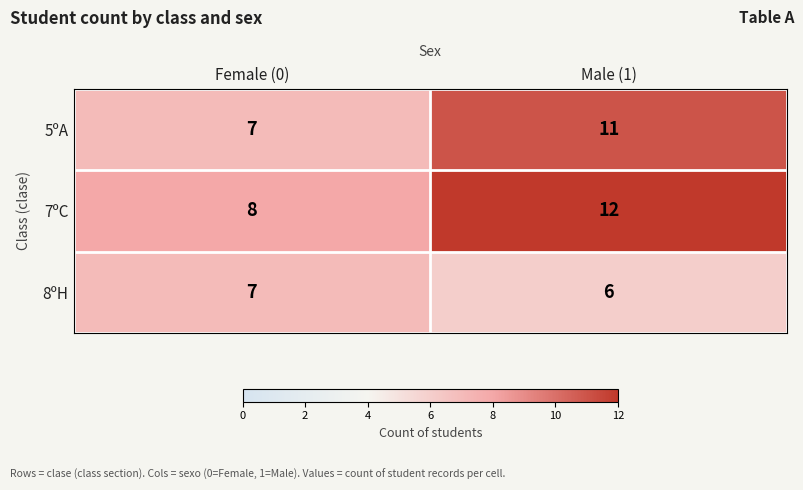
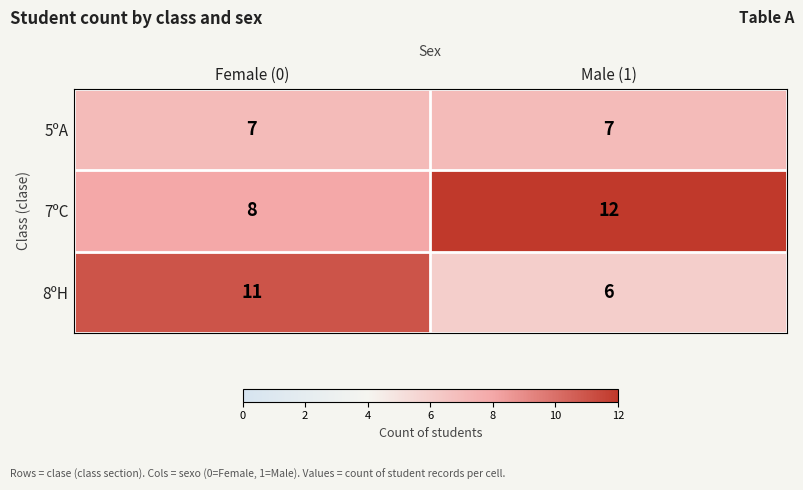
  {
    "5ºA": {
      "Female (0)": 7,
-     "Male (1)": 11
+     "Male (1)": 7
    },
    "7ºC": {
      "Female (0)": 8,
      "Male (1)": 12
    },
    "8ºH": {
-     "Female (0)": 7,
+     "Female (0)": 11,
      "Male (1)": 6
    }
  }
